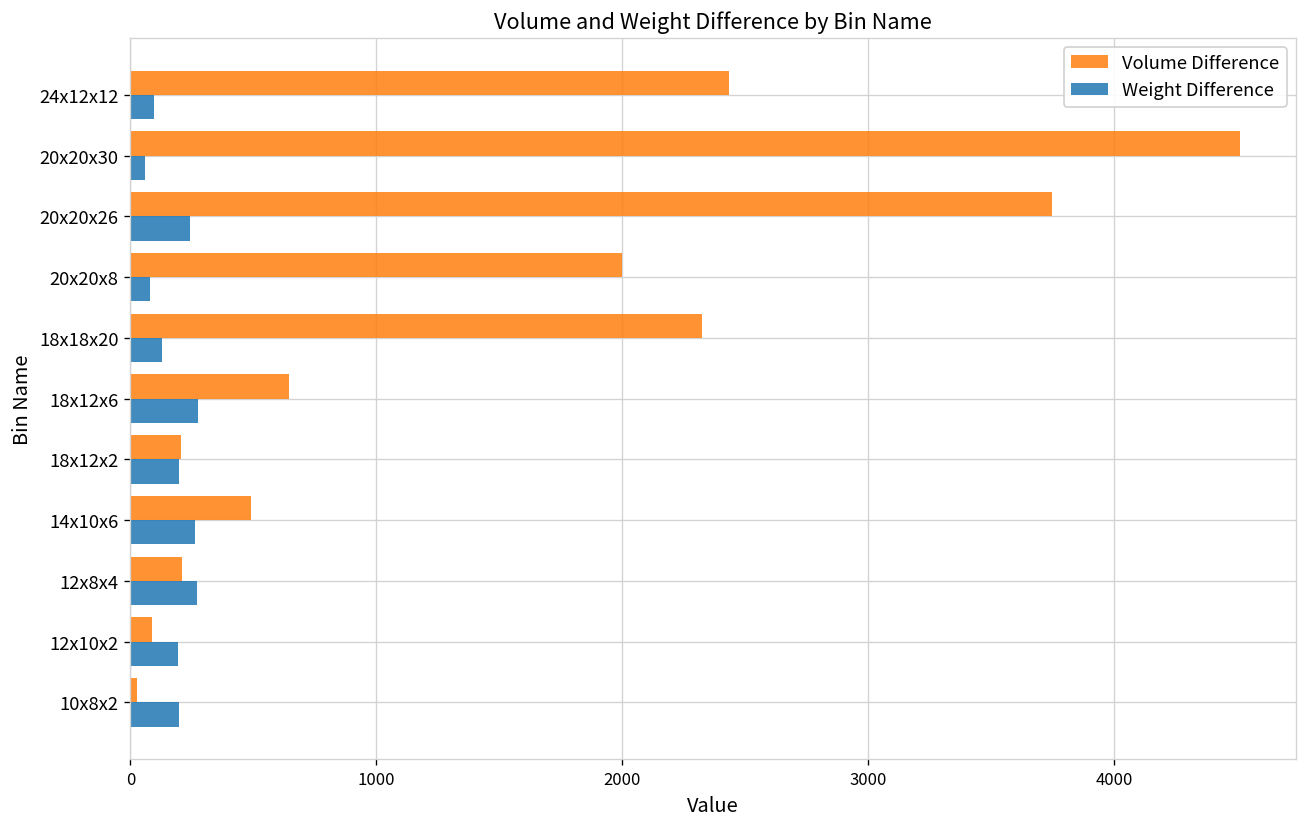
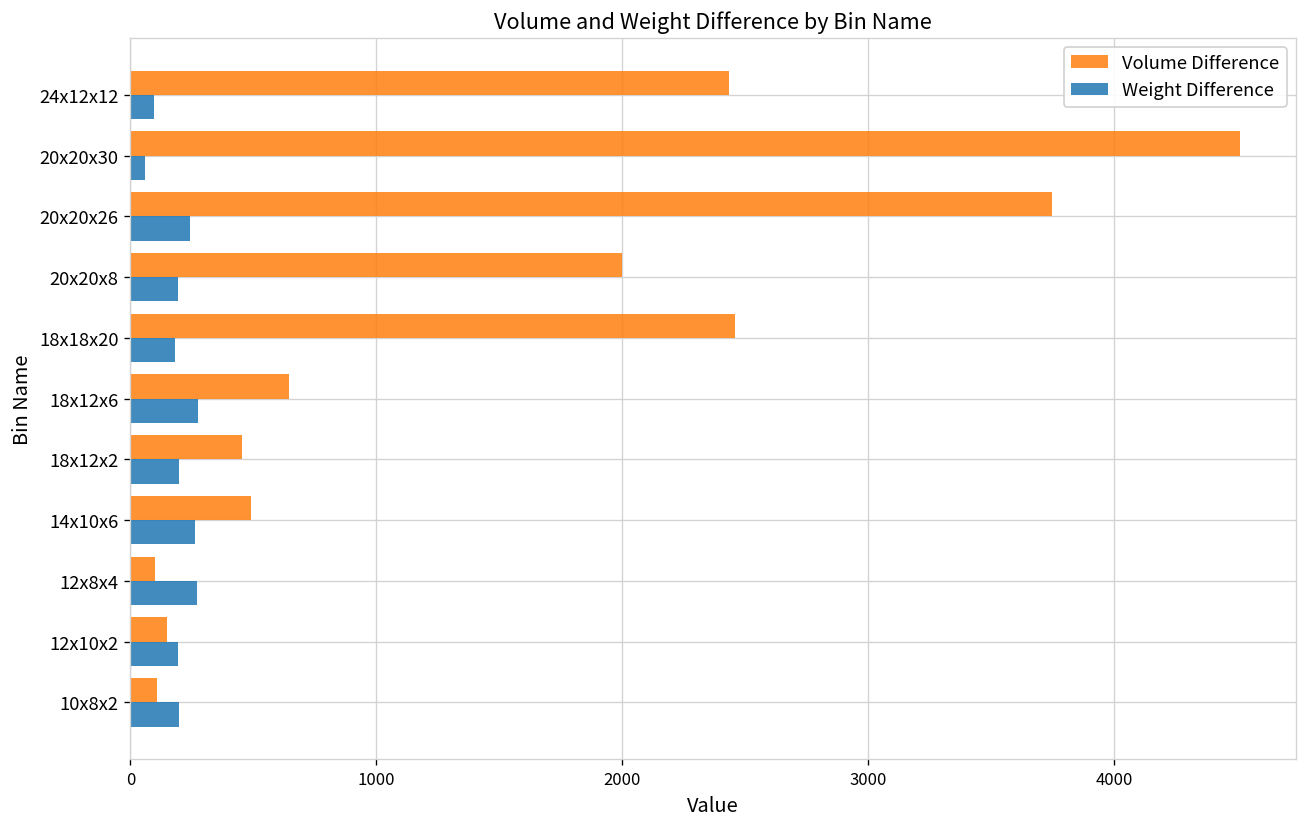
  {
    "Volume Difference": {
      "24x12x12": 2430,
      "20x20x30": 4510,
      "20x20x26": 3750,
      "20x20x8": 2000,
-     "18x18x20": 2320,
+     "18x18x20": 2460,
      "18x12x6": 640,
-     "18x12x2": 210,
+     "18x12x2": 460,
      "14x10x6": 490,
-     "12x8x4": 210,
-     "12x10x2": 90,
-     "10x8x2": 30
+     "12x8x4": 100,
+     "12x10x2": 150,
+     "10x8x2": 110
    },
    "Weight Difference": {
      "24x12x12": 100,
      "20x20x30": 60,
      "20x20x26": 240,
-     "20x20x8": 80,
-     "18x18x20": 130,
+     "20x20x8": 190,
+     "18x18x20": 180,
      "18x12x6": 280,
      "18x12x2": 200,
      "14x10x6": 260,
      "12x8x4": 270,
      "12x10x2": 190,
      "10x8x2": 200
    }
  }
